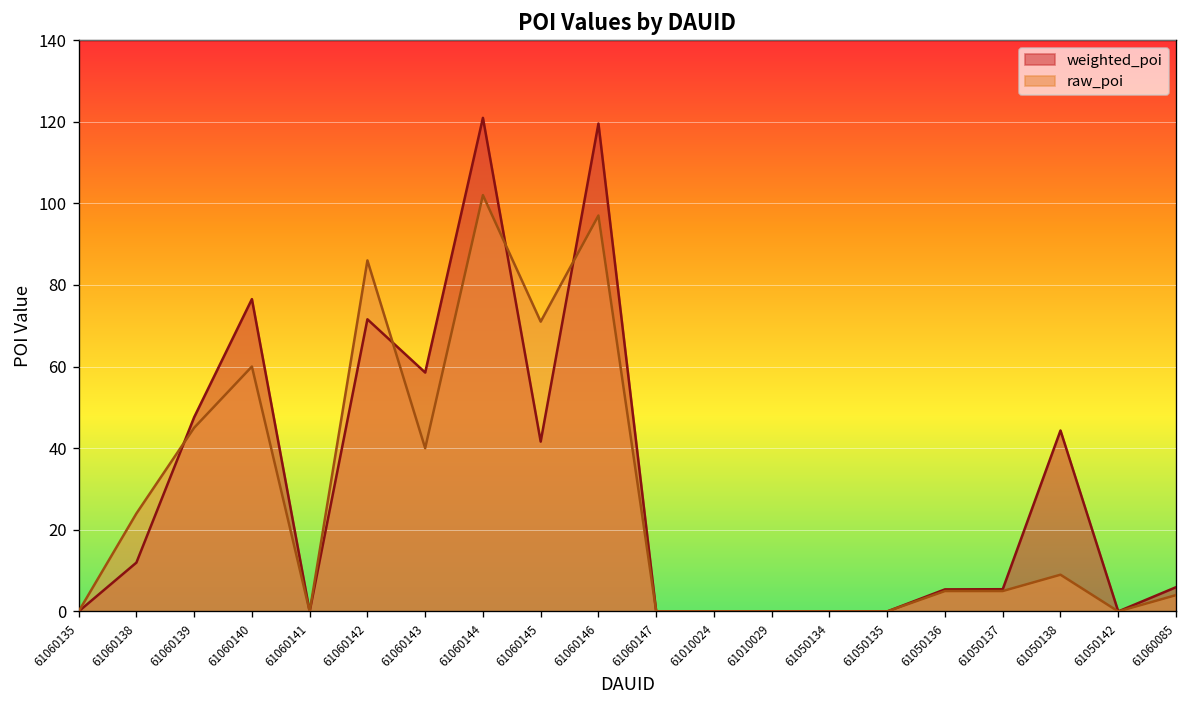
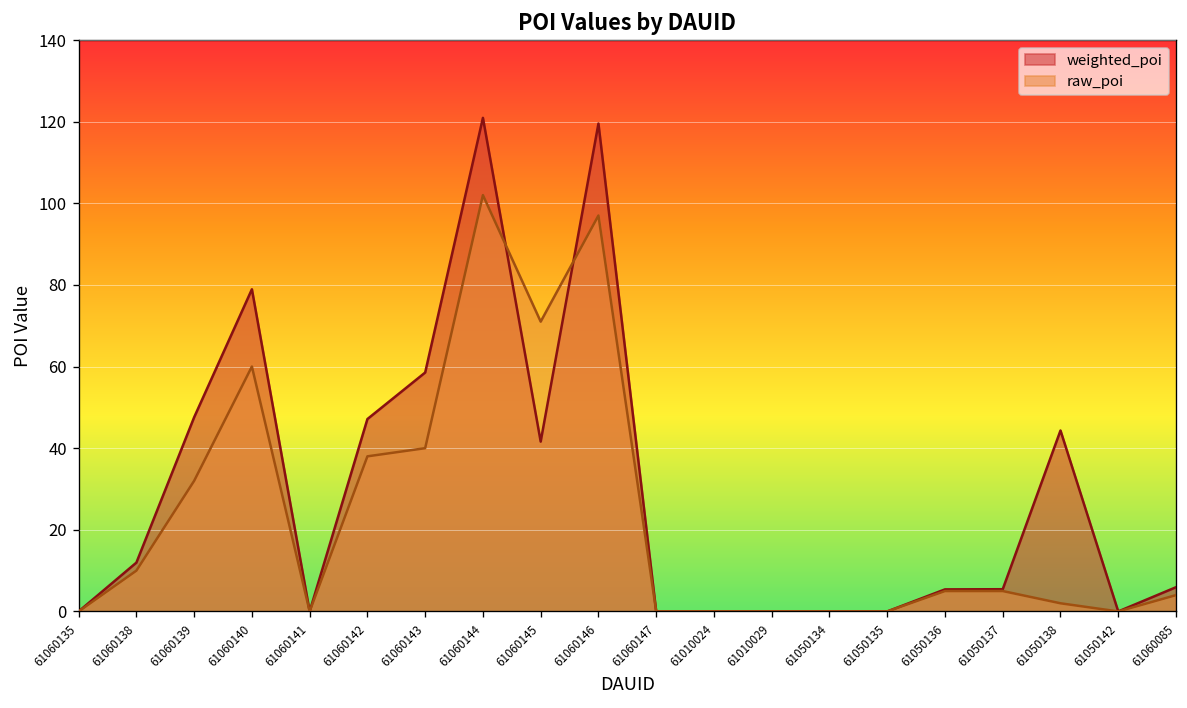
  {
    "weighted_poi": {
      "61060138": 12,
      "61060139": 48,
-     "61060140": 77,
-     "61060142": 72,
+     "61060140": 79,
+     "61060142": 47,
      "61060143": 59,
      "61060144": 121,
      "61060145": 42,
      "61060146": 120,
      "61050138": 44,
      "61060085": 6
    },
    "raw_poi": {
-     "61060138": 24,
-     "61060139": 45,
+     "61060138": 10,
+     "61060139": 32,
      "61060140": 60,
-     "61060142": 86,
+     "61060142": 38,
      "61060143": 40,
      "61060144": 102,
      "61060145": 71,
      "61060146": 97,
-     "61050138": 9,
+     "61050138": 2,
      "61060085": 4
    }
  }
